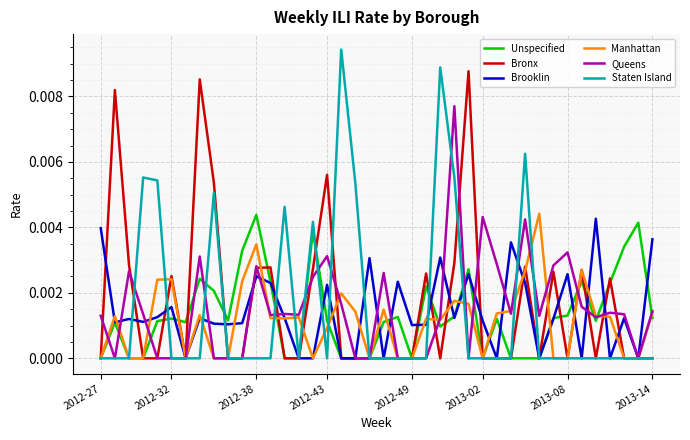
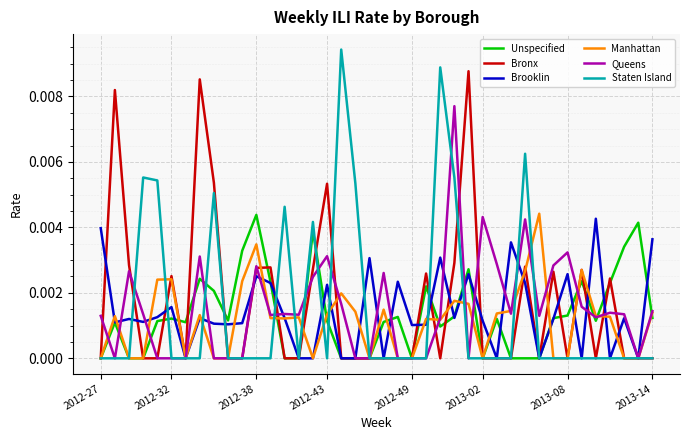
  {
    "Unspecified": {
      "2012-32": 0.0012,
      "2012-38": 0.0044,
      "2012-43": 0.0011,
      "2013-08": 0.0013,
      "2013-14": 0.0012
    },
    "Bronx": {
      "2012-32": 0.0025,
-     "2012-43": 0.0056
+     "2012-43": 0.0053
    },
    "Brooklin": {
      "2012-27": 0.0040,
      "2012-32": 0.0016,
      "2012-38": 0.0025,
      "2012-43": 0.0022,
      "2012-49": 0.0010,
      "2013-02": 0.0011,
      "2013-08": 0.0026,
      "2013-14": 0.0036
    },
    "Manhattan": {
      "2012-32": 0.0024,
      "2012-38": 0.0035,
-     "2012-43": 0.0009
+     "2012-43": 0.0013
    },
    "Queens": {
      "2012-27": 0.0013,
      "2012-43": 0.0031,
      "2013-02": 0.0043,
      "2013-08": 0.0032
    },
    "Staten Island": {
      "2012-38": 0.0000,
      "2012-43": 0.0000
    }
  }
